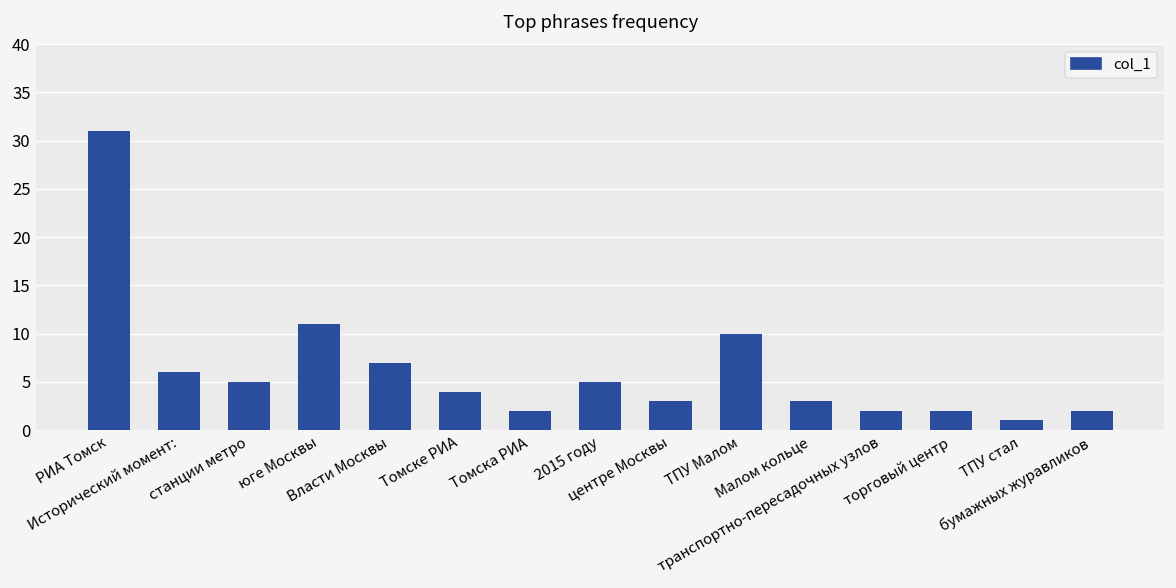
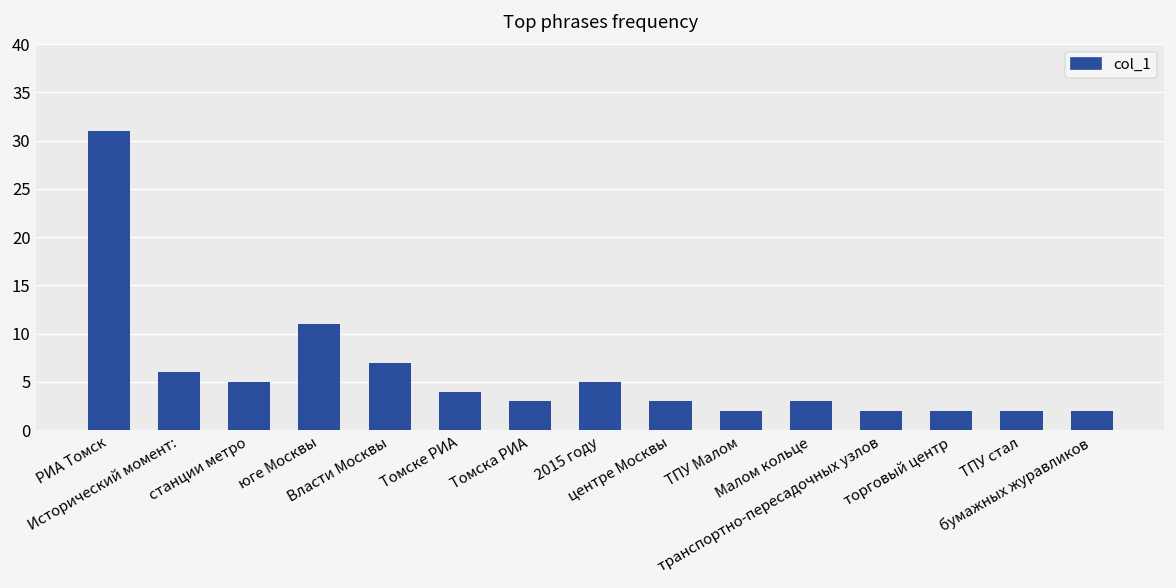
  {
    "РИА Томск": 31,
    "Исторический момент:": 6,
    "станции метро": 5,
    "юге Москвы": 11,
    "Власти Москвы": 7,
    "Томске РИА": 4,
-   "Томска РИА": 2,
+   "Томска РИА": 3,
    "2015 году": 5,
    "центре Москвы": 3,
-   "ТПУ Малом": 10,
+   "ТПУ Малом": 2,
    "Малом кольце": 3,
    "транспортно-пересадочных узлов": 2,
    "торговый центр": 2,
-   "ТПУ стал": 1,
+   "ТПУ стал": 2,
    "бумажных журавликов": 2
  }
